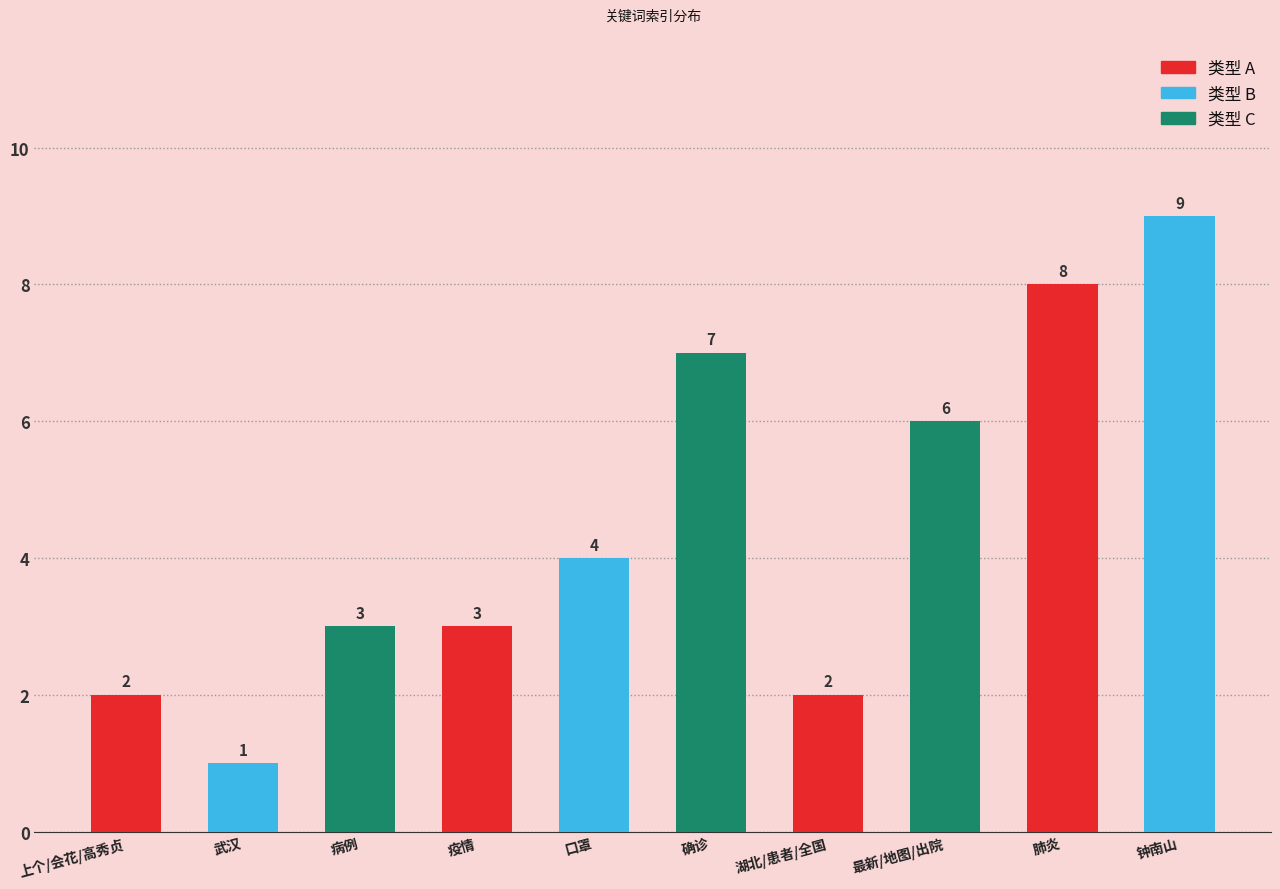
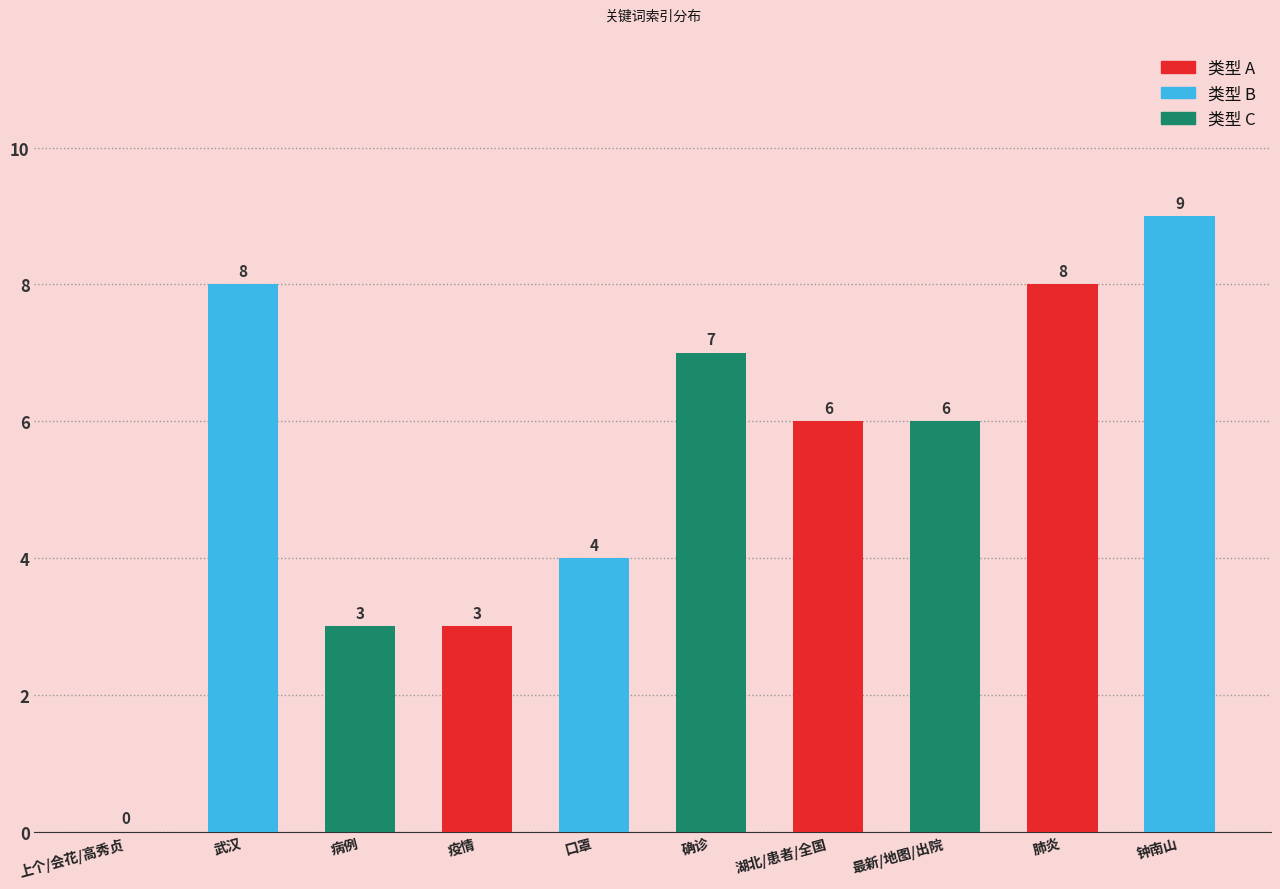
  {
-   "上个/会花/高秀贞": 2,
-   "武汉": 1,
+   "上个/会花/高秀贞": 0,
+   "武汉": 8,
    "病例": 3,
    "疫情": 3,
    "口罩": 4,
    "确诊": 7,
-   "湖北/患者/全国": 2,
+   "湖北/患者/全国": 6,
    "最新/地图/出院": 6,
    "肺炎": 8,
    "钟南山": 9
  }
